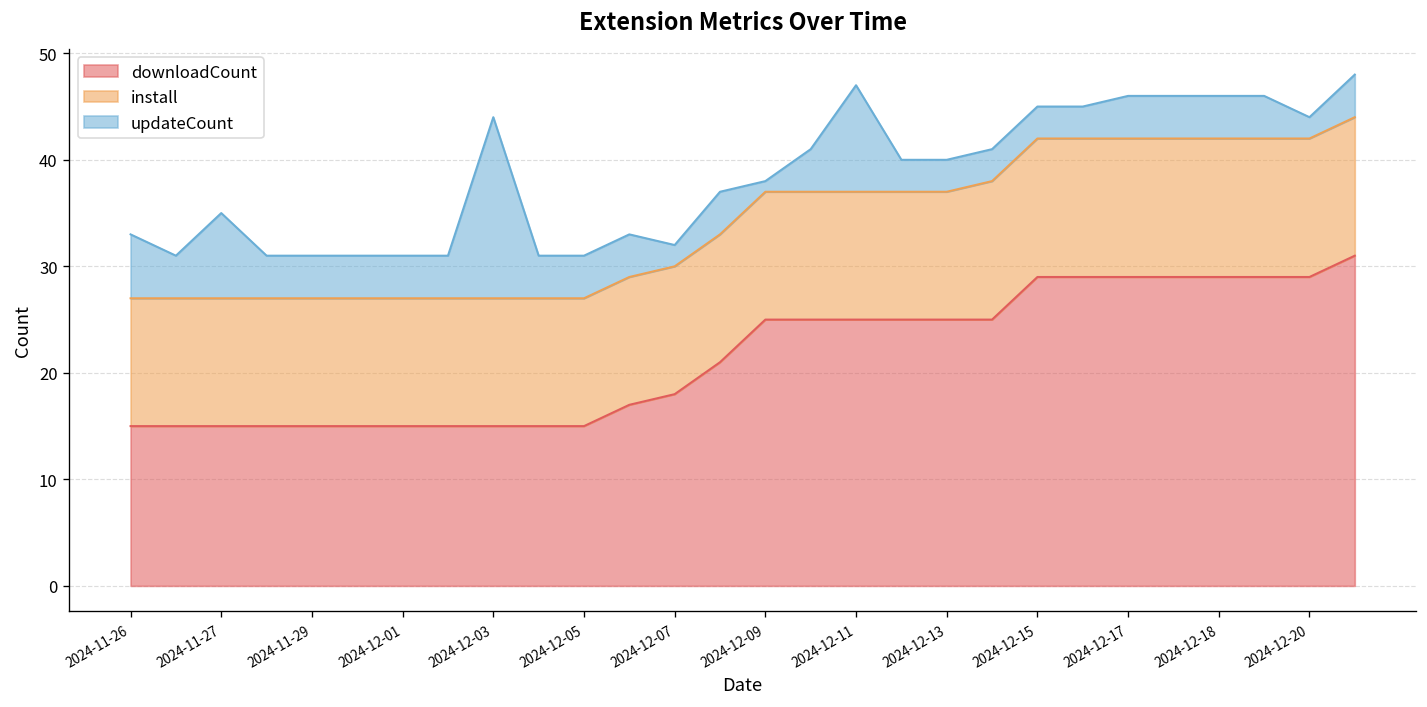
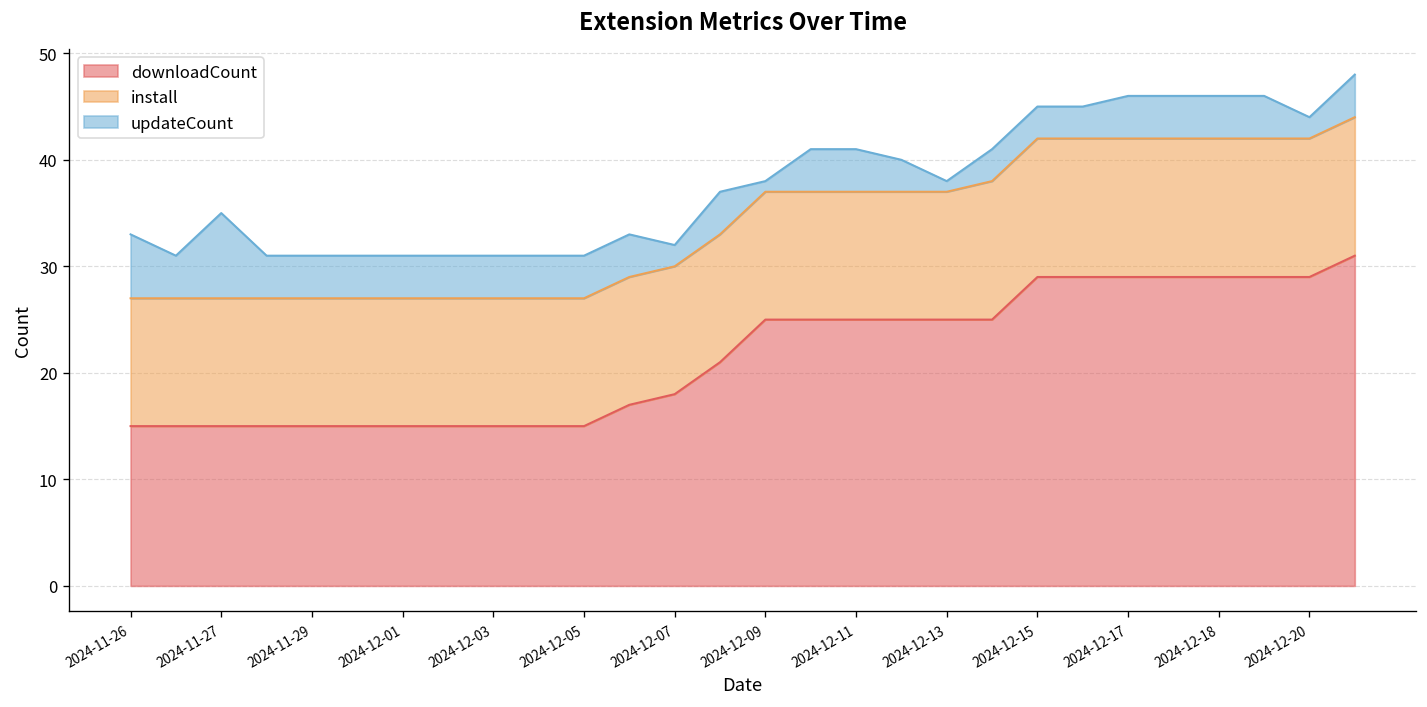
  {
    "updateCount": {
      "2024-11-27": 8,
      "2024-11-29": 4,
      "2024-12-01": 4,
-     "2024-12-03": 17,
+     "2024-12-03": 4,
      "2024-12-05": 4,
      "2024-12-07": 2,
      "2024-12-09": 1,
-     "2024-12-11": 10,
-     "2024-12-13": 3,
+     "2024-12-11": 4,
+     "2024-12-13": 1,
      "2024-12-15": 3,
      "2024-12-18": 4,
      "2024-12-20": 2
    }
  }
